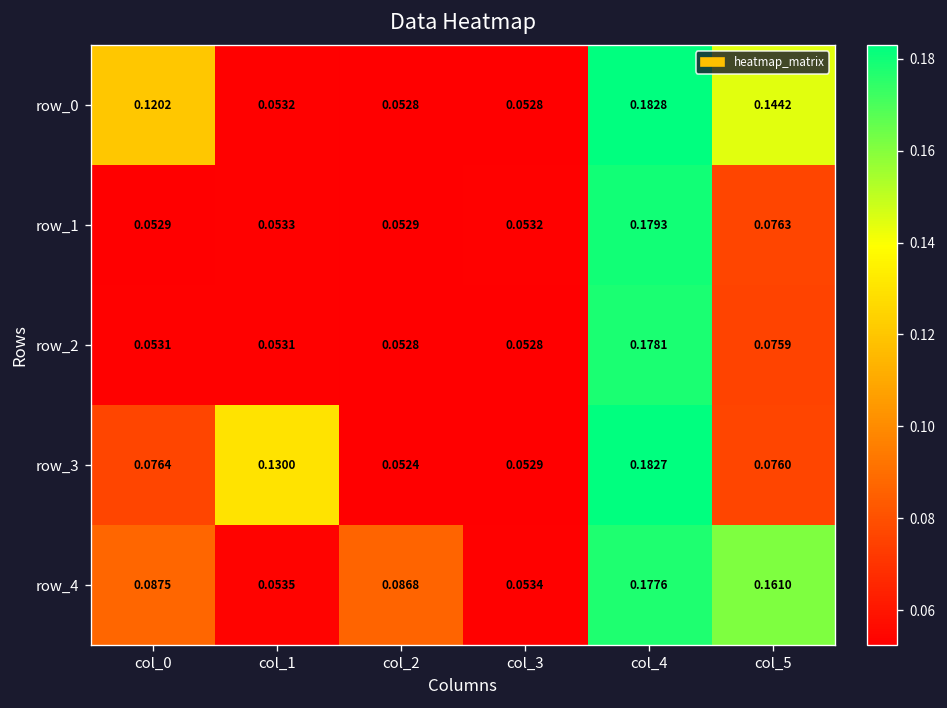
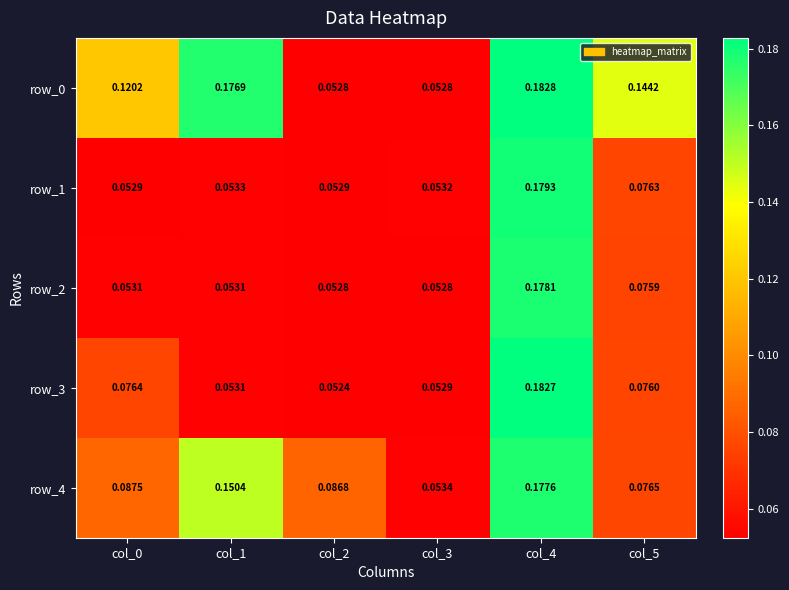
  {
    "row_0": {
      "col_0": 0.1202,
-     "col_1": 0.0532,
+     "col_1": 0.1769,
      "col_2": 0.0528,
      "col_3": 0.0528,
      "col_4": 0.1828,
      "col_5": 0.1442
    },
    "row_1": {
      "col_0": 0.0529,
      "col_1": 0.0533,
      "col_2": 0.0529,
      "col_3": 0.0532,
      "col_4": 0.1793,
      "col_5": 0.0763
    },
    "row_2": {
      "col_0": 0.0531,
      "col_1": 0.0531,
      "col_2": 0.0528,
      "col_3": 0.0528,
      "col_4": 0.1781,
      "col_5": 0.0759
    },
    "row_3": {
      "col_0": 0.0764,
-     "col_1": 0.1300,
+     "col_1": 0.0531,
      "col_2": 0.0524,
      "col_3": 0.0529,
      "col_4": 0.1827,
      "col_5": 0.0760
    },
    "row_4": {
      "col_0": 0.0875,
-     "col_1": 0.0535,
+     "col_1": 0.1504,
      "col_2": 0.0868,
      "col_3": 0.0534,
      "col_4": 0.1776,
-     "col_5": 0.1610
+     "col_5": 0.0765
    }
  }
